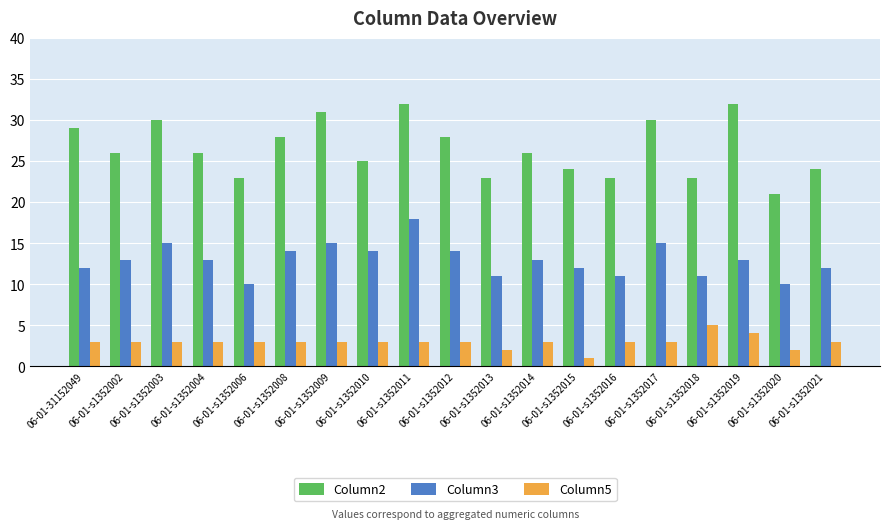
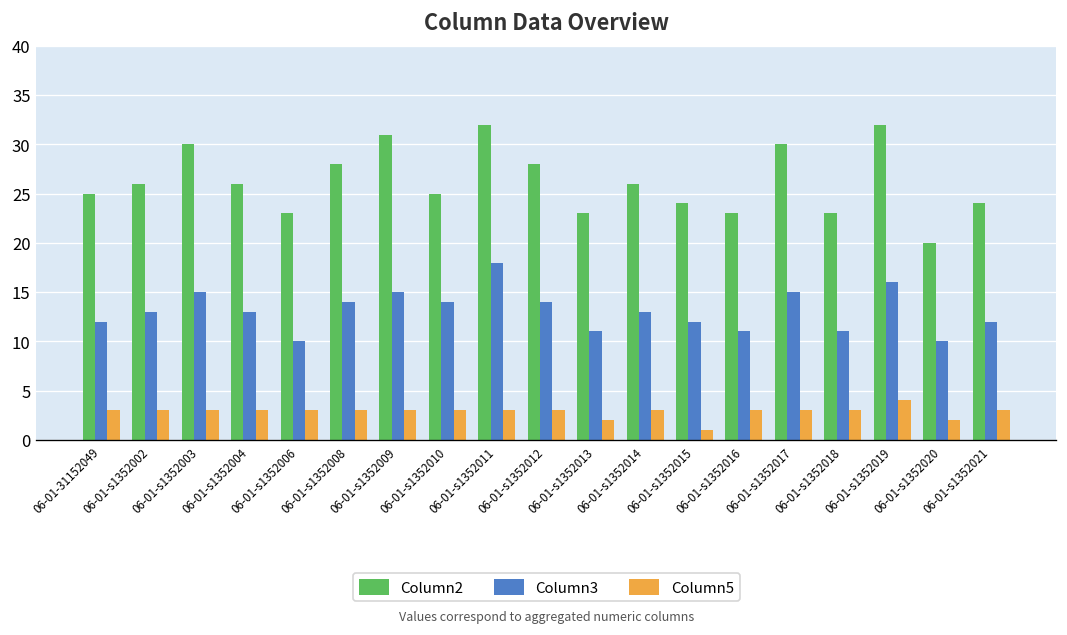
  {
    "Column2": {
-     "06-01-31152049": 29,
+     "06-01-31152049": 25,
      "06-01-s1352002": 26,
      "06-01-s1352003": 30,
      "06-01-s1352004": 26,
      "06-01-s1352006": 23,
      "06-01-s1352008": 28,
      "06-01-s1352009": 31,
      "06-01-s1352010": 25,
      "06-01-s1352011": 32,
      "06-01-s1352012": 28,
      "06-01-s1352013": 23,
      "06-01-s1352014": 26,
      "06-01-s1352015": 24,
      "06-01-s1352016": 23,
      "06-01-s1352017": 30,
      "06-01-s1352018": 23,
      "06-01-s1352019": 32,
-     "06-01-s1352020": 21,
+     "06-01-s1352020": 20,
      "06-01-s1352021": 24
    },
    "Column3": {
      "06-01-31152049": 12,
      "06-01-s1352002": 13,
      "06-01-s1352003": 15,
      "06-01-s1352004": 13,
      "06-01-s1352006": 10,
      "06-01-s1352008": 14,
      "06-01-s1352009": 15,
      "06-01-s1352010": 14,
      "06-01-s1352011": 18,
      "06-01-s1352012": 14,
      "06-01-s1352013": 11,
      "06-01-s1352014": 13,
      "06-01-s1352015": 12,
      "06-01-s1352016": 11,
      "06-01-s1352017": 15,
      "06-01-s1352018": 11,
-     "06-01-s1352019": 13,
+     "06-01-s1352019": 16,
      "06-01-s1352020": 10,
      "06-01-s1352021": 12
    },
    "Column5": {
      "06-01-31152049": 3,
      "06-01-s1352002": 3,
      "06-01-s1352003": 3,
      "06-01-s1352004": 3,
      "06-01-s1352006": 3,
      "06-01-s1352008": 3,
      "06-01-s1352009": 3,
      "06-01-s1352010": 3,
      "06-01-s1352011": 3,
      "06-01-s1352012": 3,
      "06-01-s1352013": 2,
      "06-01-s1352014": 3,
      "06-01-s1352015": 1,
      "06-01-s1352016": 3,
      "06-01-s1352017": 3,
-     "06-01-s1352018": 5,
+     "06-01-s1352018": 3,
      "06-01-s1352019": 4,
      "06-01-s1352020": 2,
      "06-01-s1352021": 3
    }
  }
